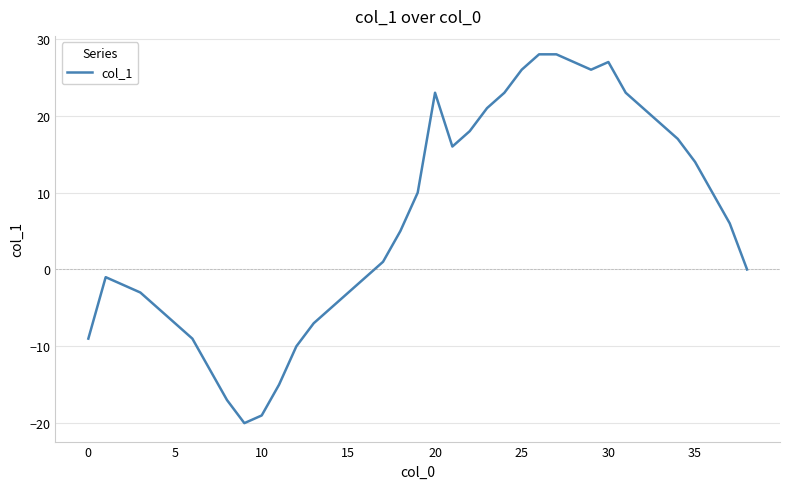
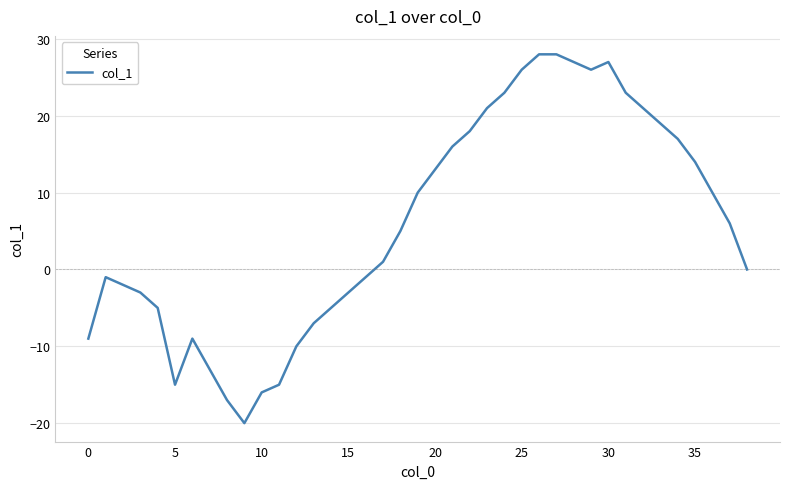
  {
    "0": -9,
-   "5": -7,
-   "10": -19,
+   "5": -15,
+   "10": -16,
    "15": -3,
-   "20": 23,
+   "20": 13,
    "25": 26,
    "30": 27,
    "35": 14
  }
